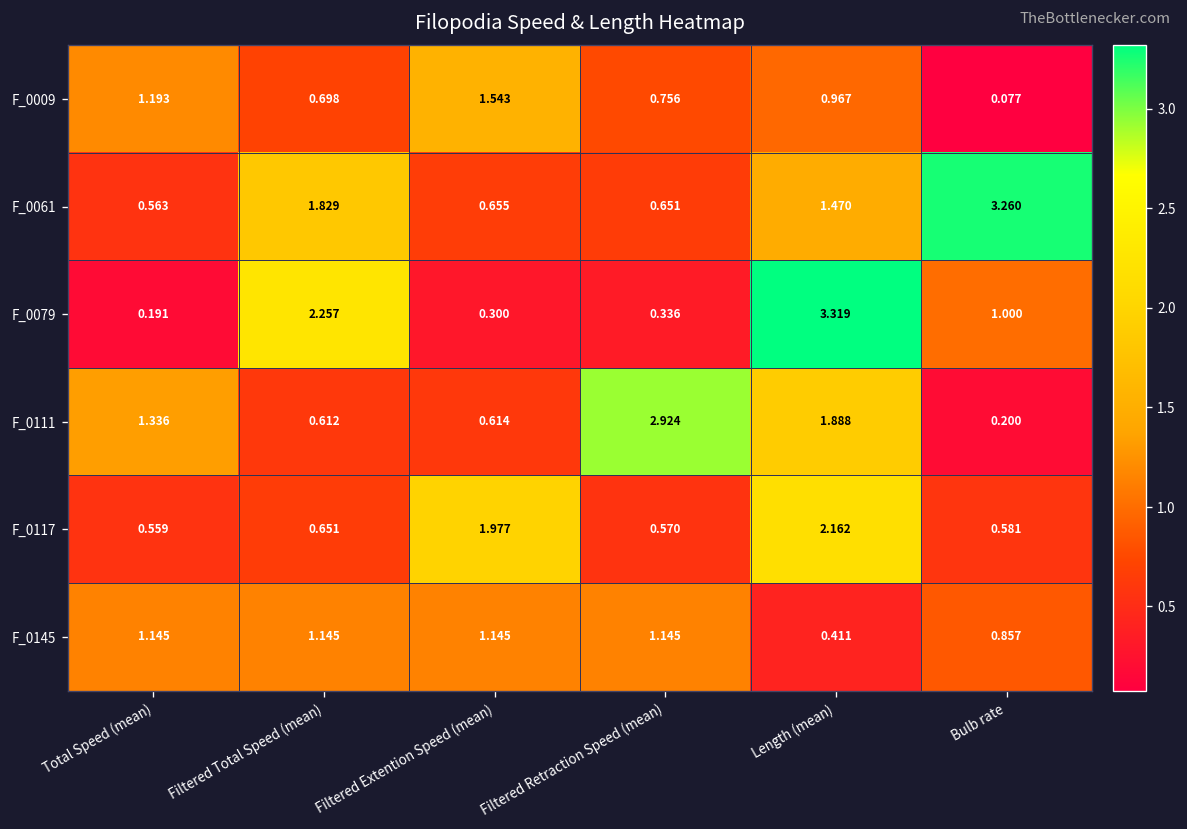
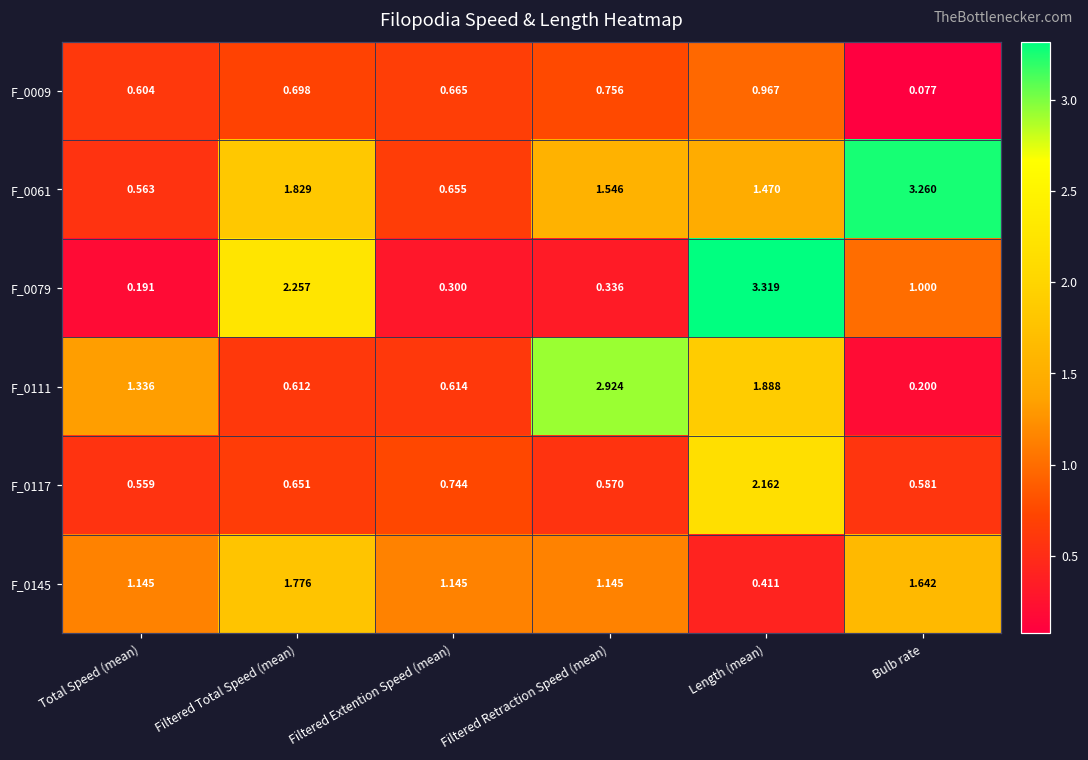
  {
    "F_0009": {
-     "Total Speed (mean)": 1.193,
+     "Total Speed (mean)": 0.604,
      "Filtered Total Speed (mean)": 0.698,
-     "Filtered Extention Speed (mean)": 1.543,
+     "Filtered Extention Speed (mean)": 0.665,
      "Filtered Retraction Speed (mean)": 0.756,
      "Length (mean)": 0.967,
      "Bulb rate": 0.077
    },
    "F_0061": {
      "Total Speed (mean)": 0.563,
      "Filtered Total Speed (mean)": 1.829,
      "Filtered Extention Speed (mean)": 0.655,
-     "Filtered Retraction Speed (mean)": 0.651,
+     "Filtered Retraction Speed (mean)": 1.546,
      "Length (mean)": 1.470,
      "Bulb rate": 3.260
    },
    "F_0079": {
      "Total Speed (mean)": 0.191,
      "Filtered Total Speed (mean)": 2.257,
      "Filtered Extention Speed (mean)": 0.300,
      "Filtered Retraction Speed (mean)": 0.336,
      "Length (mean)": 3.319,
      "Bulb rate": 1.000
    },
    "F_0111": {
      "Total Speed (mean)": 1.336,
      "Filtered Total Speed (mean)": 0.612,
      "Filtered Extention Speed (mean)": 0.614,
      "Filtered Retraction Speed (mean)": 2.924,
      "Length (mean)": 1.888,
      "Bulb rate": 0.200
    },
    "F_0117": {
      "Total Speed (mean)": 0.559,
      "Filtered Total Speed (mean)": 0.651,
-     "Filtered Extention Speed (mean)": 1.977,
+     "Filtered Extention Speed (mean)": 0.744,
      "Filtered Retraction Speed (mean)": 0.570,
      "Length (mean)": 2.162,
      "Bulb rate": 0.581
    },
    "F_0145": {
      "Total Speed (mean)": 1.145,
-     "Filtered Total Speed (mean)": 1.145,
+     "Filtered Total Speed (mean)": 1.776,
      "Filtered Extention Speed (mean)": 1.145,
      "Filtered Retraction Speed (mean)": 1.145,
      "Length (mean)": 0.411,
-     "Bulb rate": 0.857
+     "Bulb rate": 1.642
    }
  }
